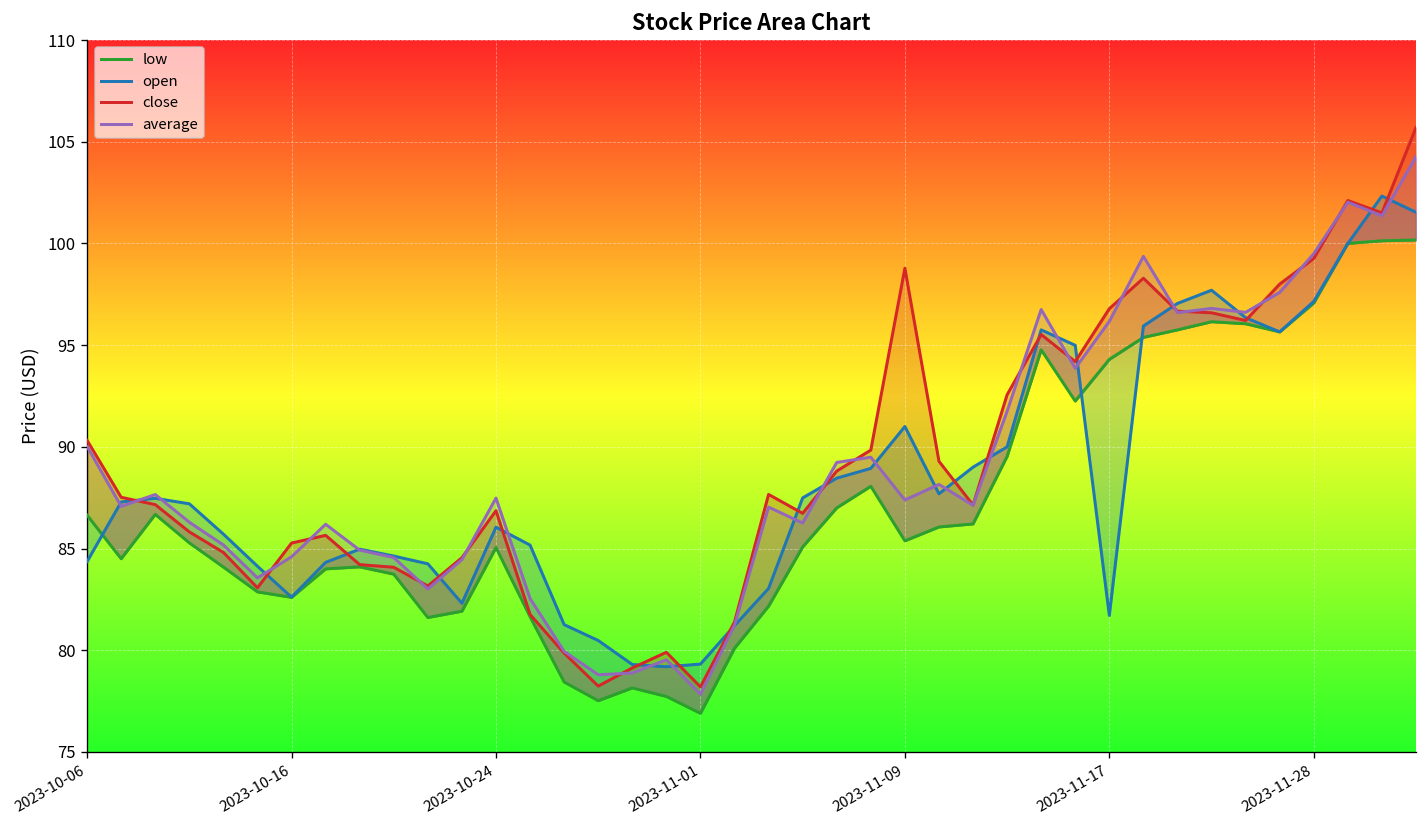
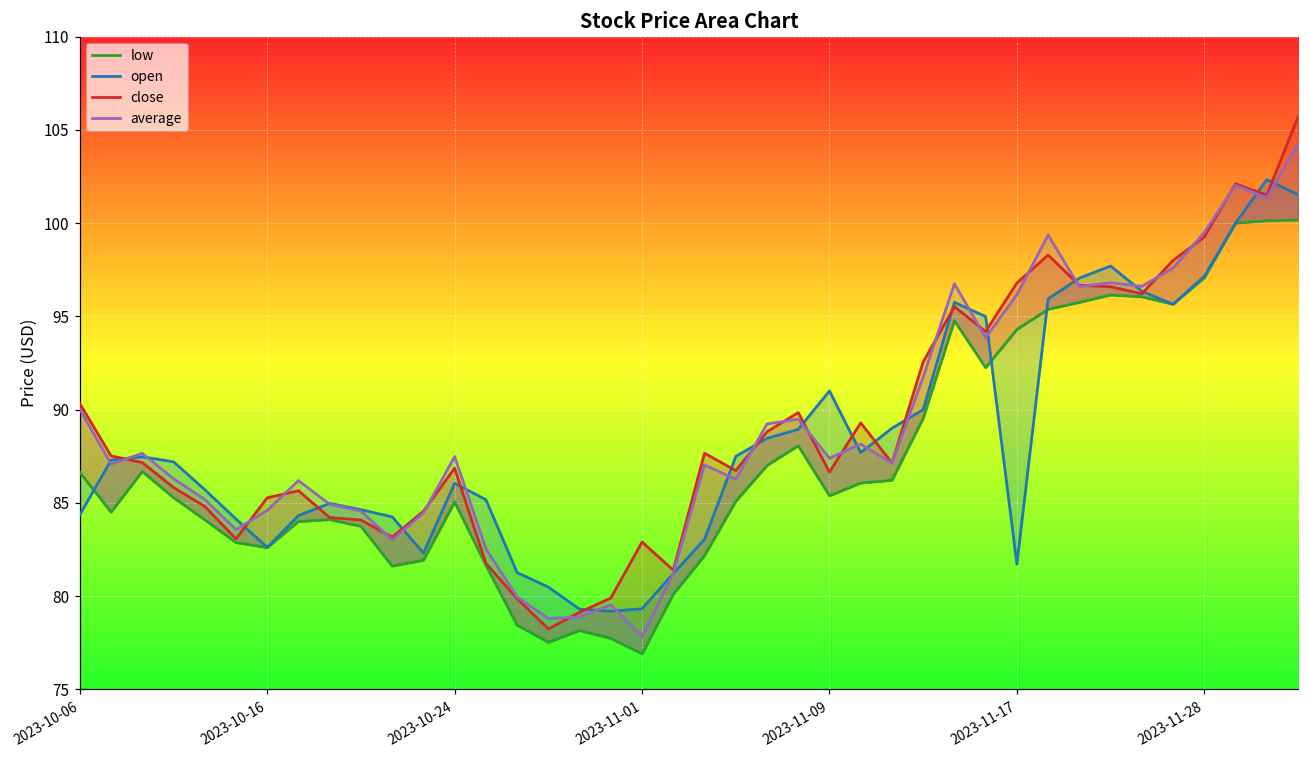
  {
    "low": {
      "2023-10-24": 85.1,
      "2023-11-01": 76.9,
      "2023-11-09": 85.4
    },
    "close": {
      "2023-10-06": 90.3,
      "2023-10-16": 85.3,
      "2023-10-24": 86.9,
-     "2023-11-01": 78.2,
-     "2023-11-09": 98.8,
+     "2023-11-01": 82.9,
+     "2023-11-09": 86.7,
      "2023-11-17": 96.8,
      "2023-11-28": 99.3
    },
    "average": {
      "2023-10-06": 90.0,
      "2023-10-16": 84.6,
      "2023-10-24": 87.5,
      "2023-11-01": 77.8,
      "2023-11-09": 87.4,
      "2023-11-17": 96.2,
      "2023-11-28": 99.5
    }
  }
